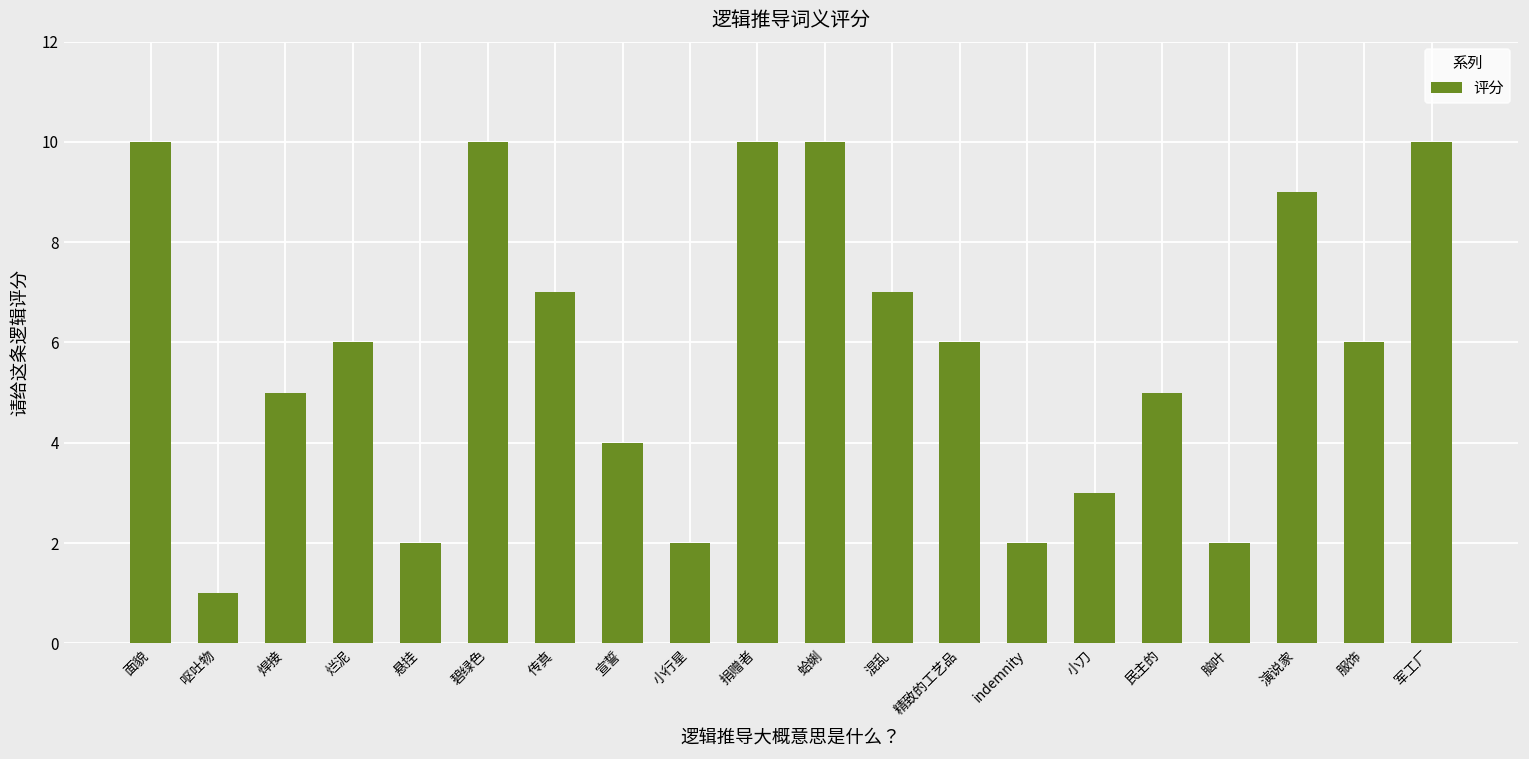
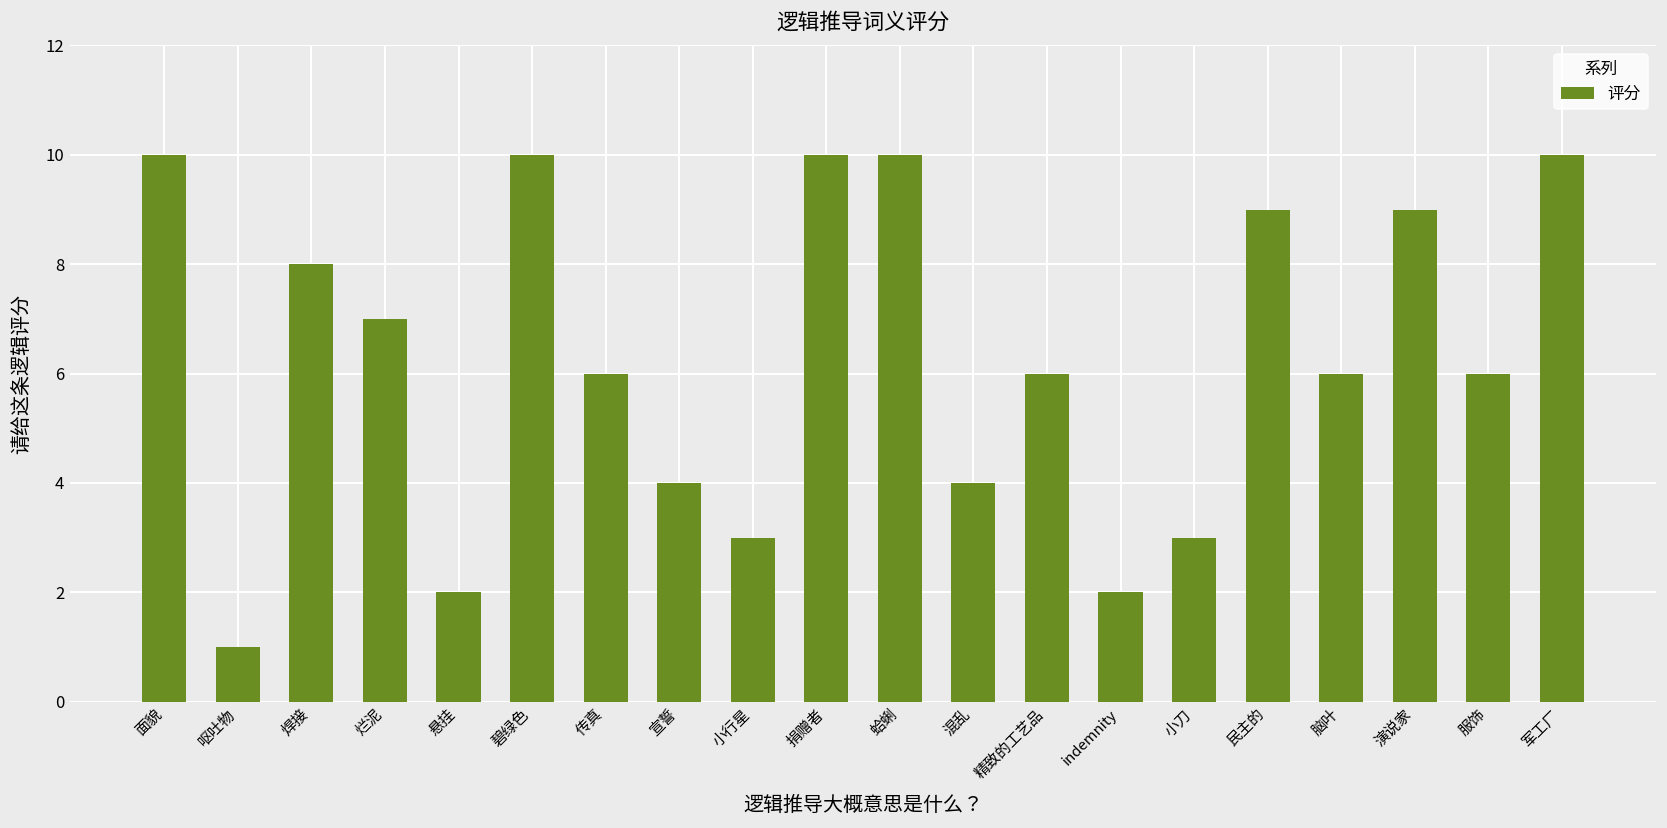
  {
    "面貌": 10,
    "呕吐物": 1,
-   "焊接": 5,
-   "烂泥": 6,
+   "焊接": 8,
+   "烂泥": 7,
    "悬挂": 2,
    "碧绿色": 10,
-   "传真": 7,
+   "传真": 6,
    "宣誓": 4,
-   "小行星": 2,
+   "小行星": 3,
    "捐赠者": 10,
    "蛤蜊": 10,
-   "混乱": 7,
+   "混乱": 4,
    "精致的工艺品": 6,
    "indemnity": 2,
    "小刀": 3,
-   "民主的": 5,
-   "脑叶": 2,
+   "民主的": 9,
+   "脑叶": 6,
    "演说家": 9,
    "服饰": 6,
    "军工厂": 10
  }
